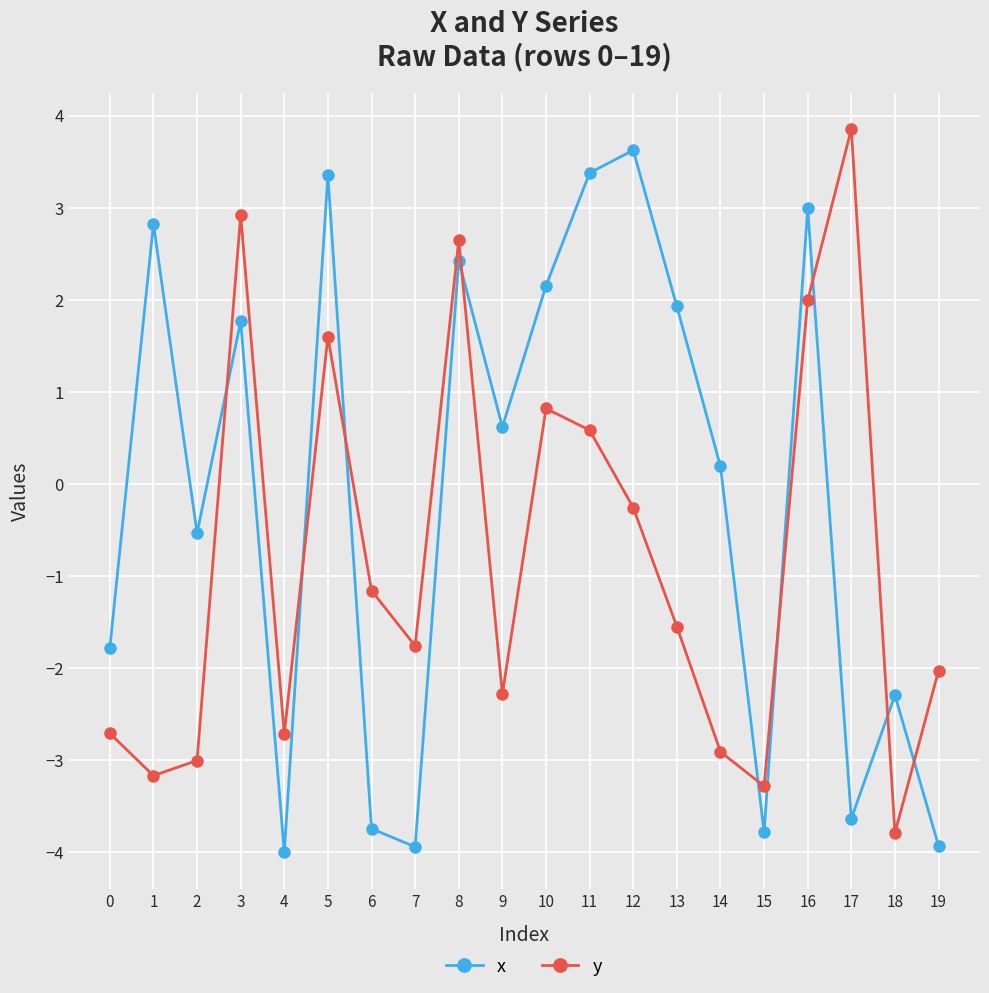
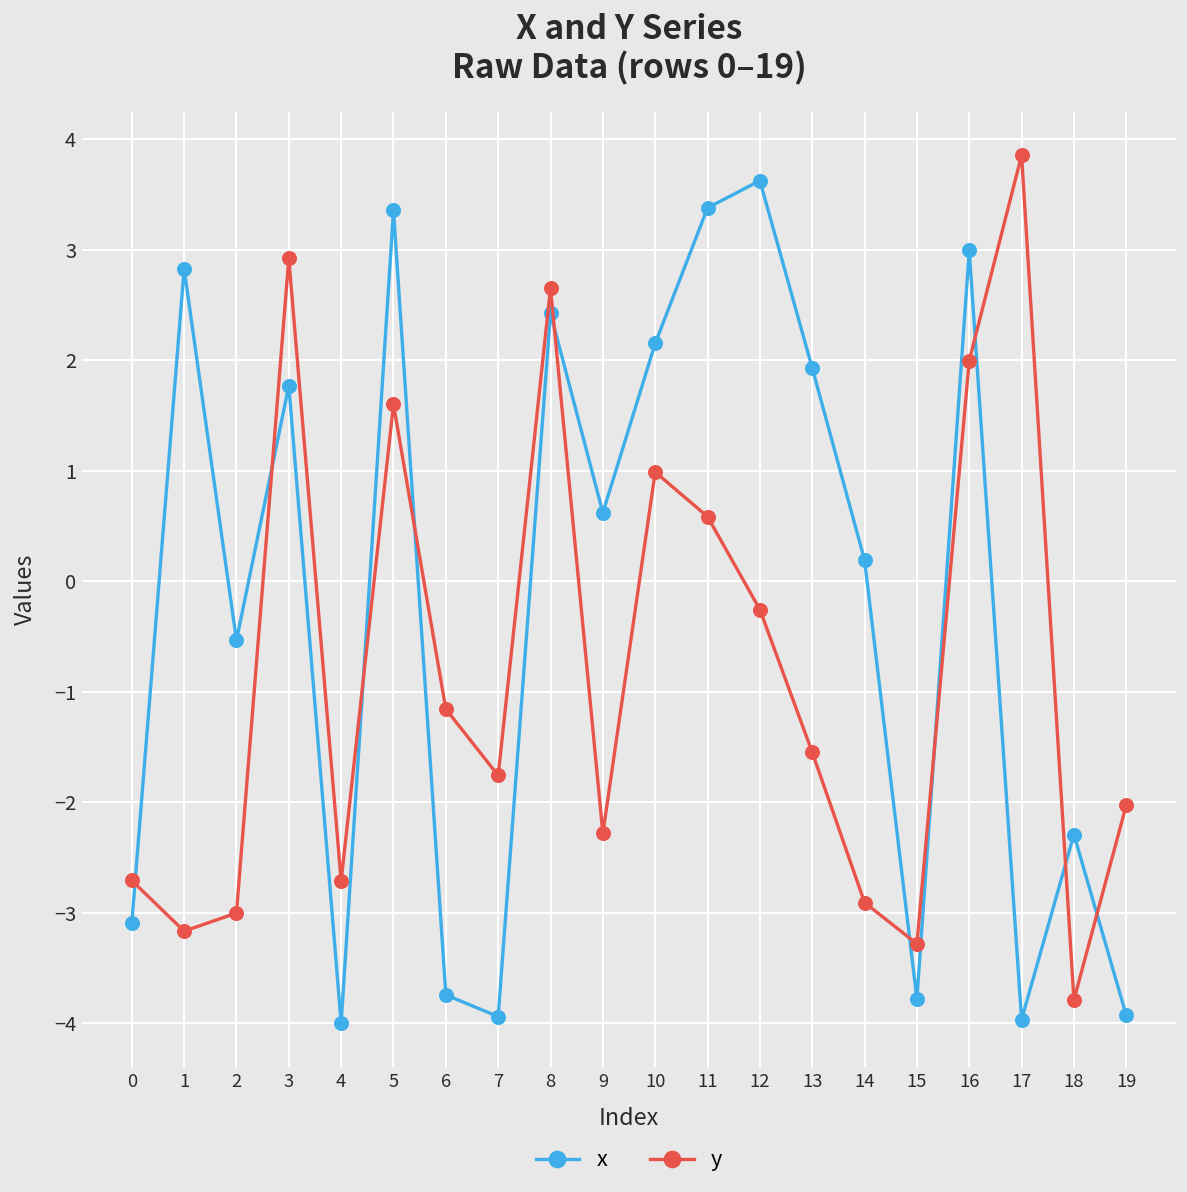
  {
    "x": {
-     "0": -1.8,
+     "0": -3.1,
      "1": 2.8,
      "2": -0.5,
      "3": 1.8,
      "4": -4.0,
      "5": 3.4,
      "6": -3.7,
      "7": -3.9,
      "8": 2.4,
      "9": 0.6,
      "10": 2.2,
      "11": 3.4,
      "12": 3.6,
      "13": 1.9,
      "14": 0.2,
      "15": -3.8,
      "16": 3.0,
-     "17": -3.6,
+     "17": -4.0,
      "18": -2.3,
      "19": -3.9
    },
    "y": {
      "0": -2.7,
      "1": -3.2,
      "2": -3.0,
      "3": 2.9,
      "4": -2.7,
      "5": 1.6,
      "6": -1.2,
      "7": -1.8,
      "8": 2.6,
      "9": -2.3,
-     "10": 0.8,
+     "10": 1.0,
      "11": 0.6,
      "12": -0.3,
      "13": -1.5,
      "14": -2.9,
      "15": -3.3,
      "16": 2.0,
      "17": 3.9,
      "18": -3.8,
      "19": -2.0
    }
  }
